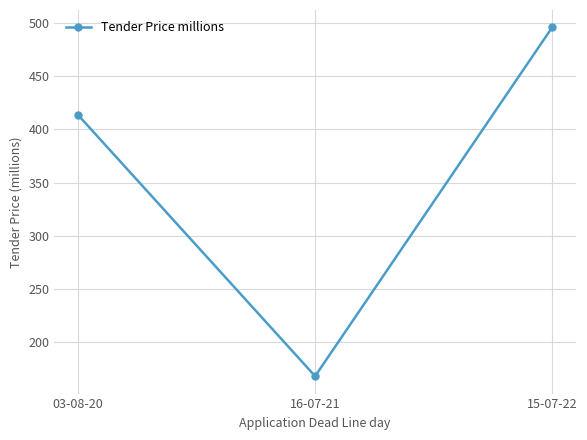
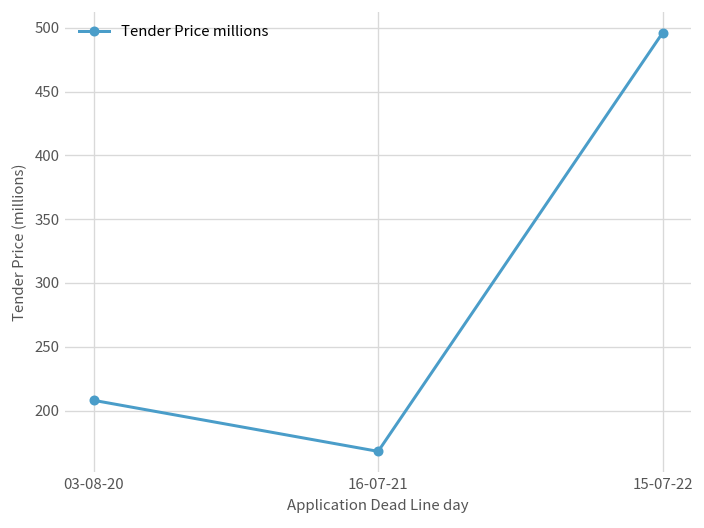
  {
-   "03-08-20": 414,
+   "03-08-20": 208,
    "16-07-21": 168,
    "15-07-22": 496
  }
